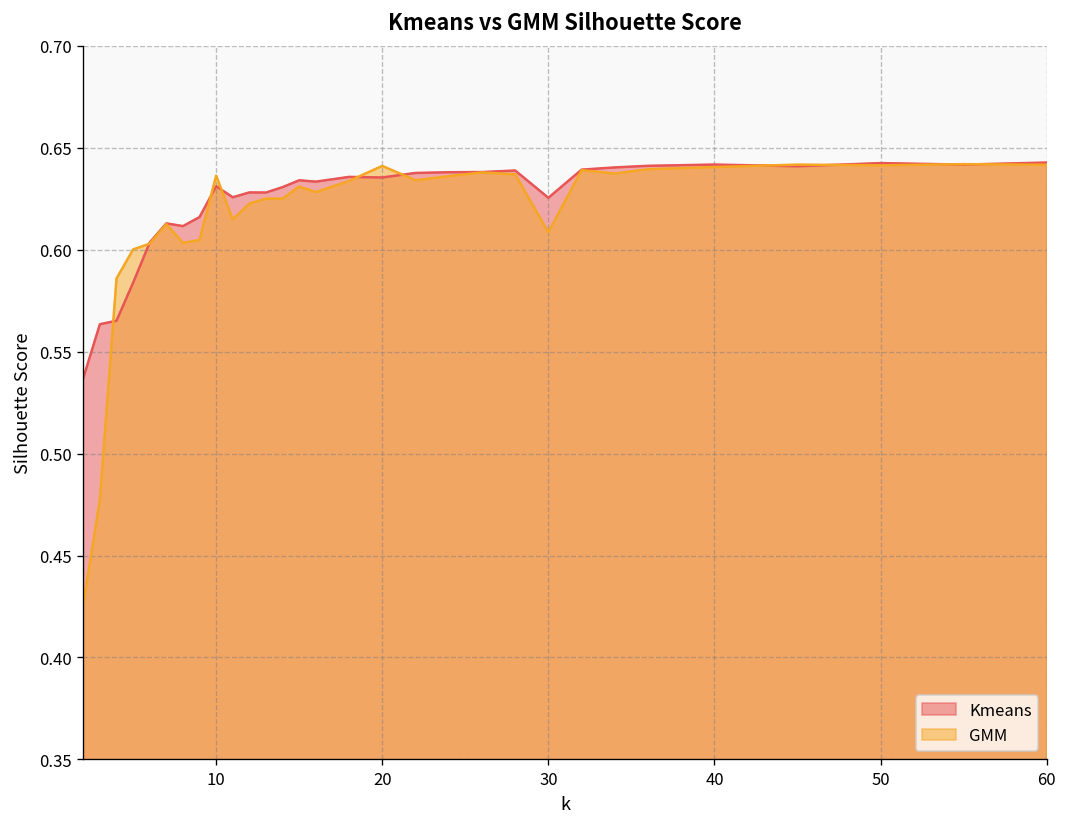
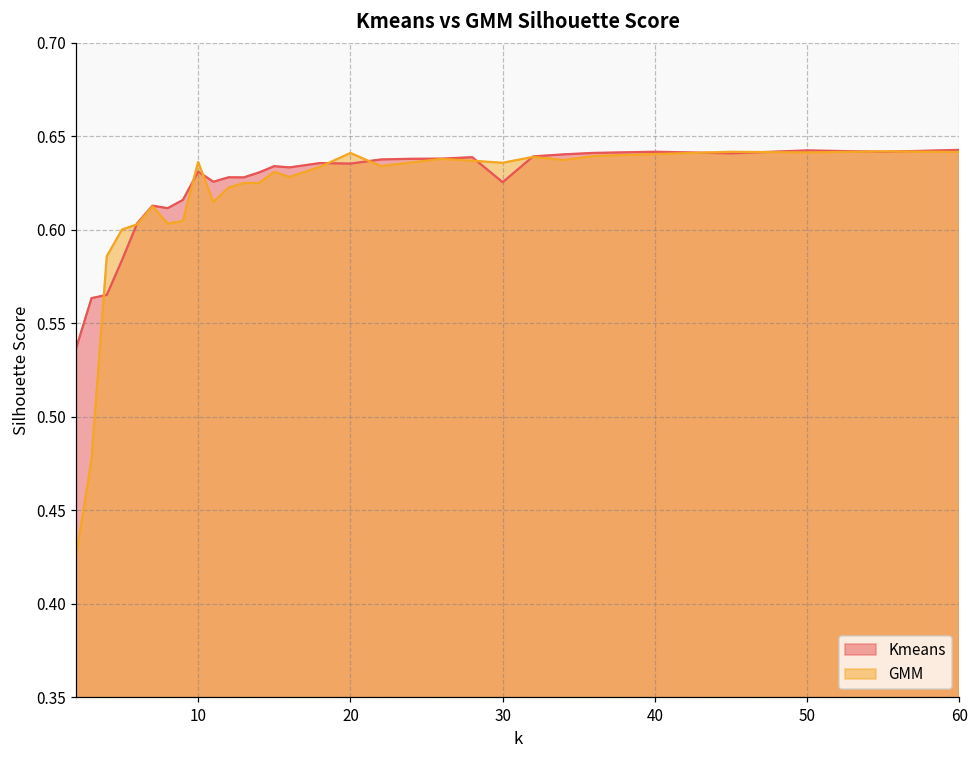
  {
    "Kmeans": {
      "10": 0.631,
      "20": 0.635,
      "30": 0.625
    },
    "GMM": {
      "10": 0.636,
      "20": 0.641,
-     "30": 0.609
+     "30": 0.636
    }
  }
